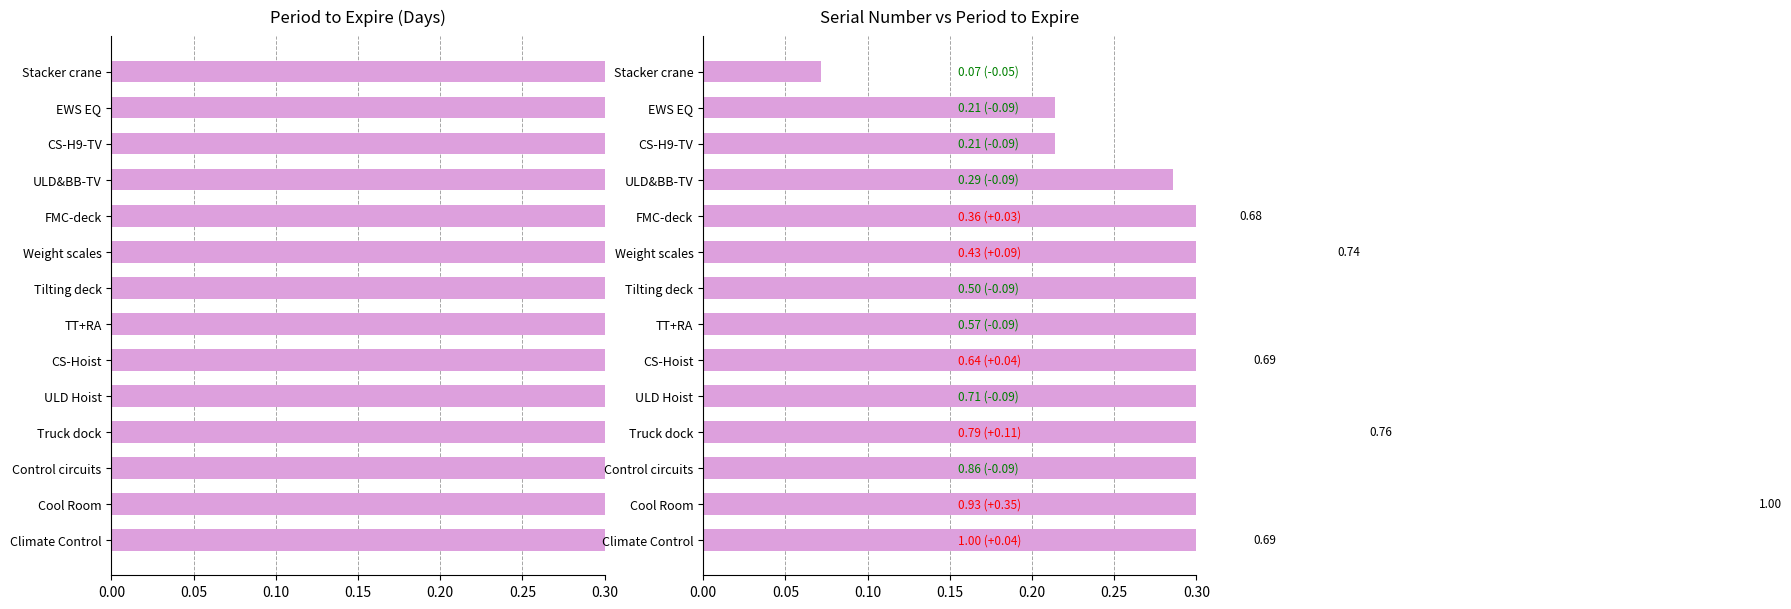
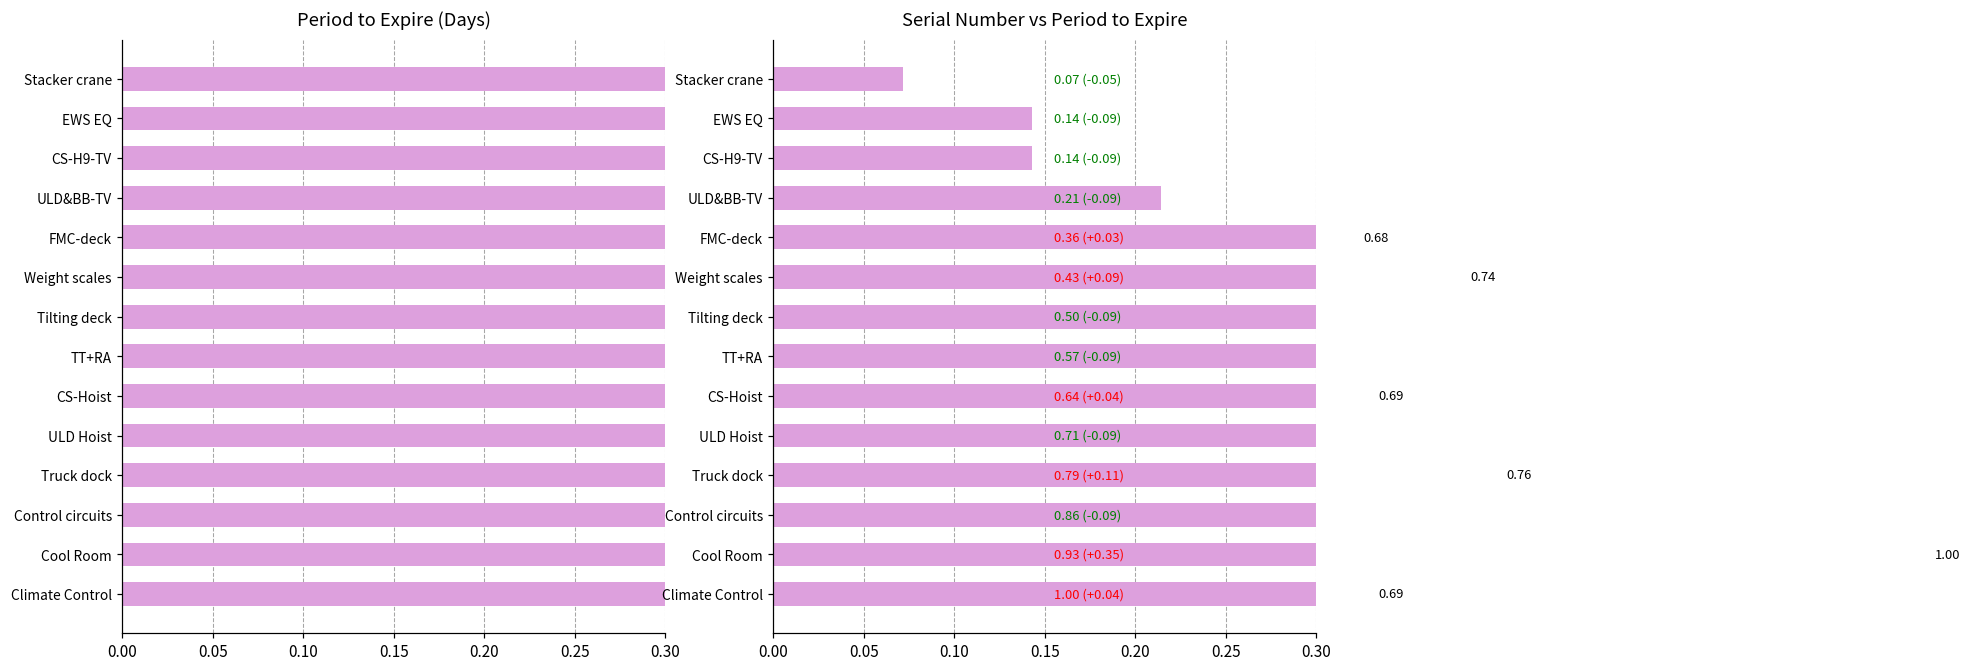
  {
    "Serial Number vs Period to Expire": {
-     "EWS EQ": 0.21,
-     "CS-H9-TV": 0.21,
-     "ULD&BB-TV": 0.29
+     "EWS EQ": 0.14,
+     "CS-H9-TV": 0.14,
+     "ULD&BB-TV": 0.21
    }
  }
